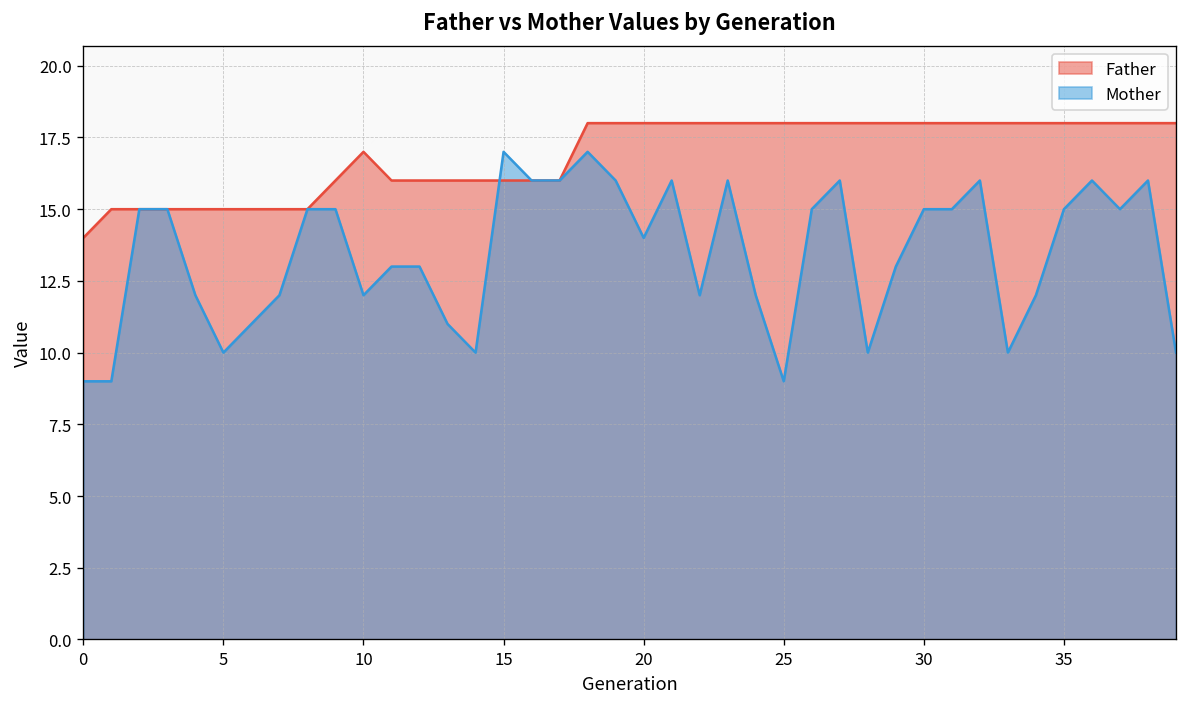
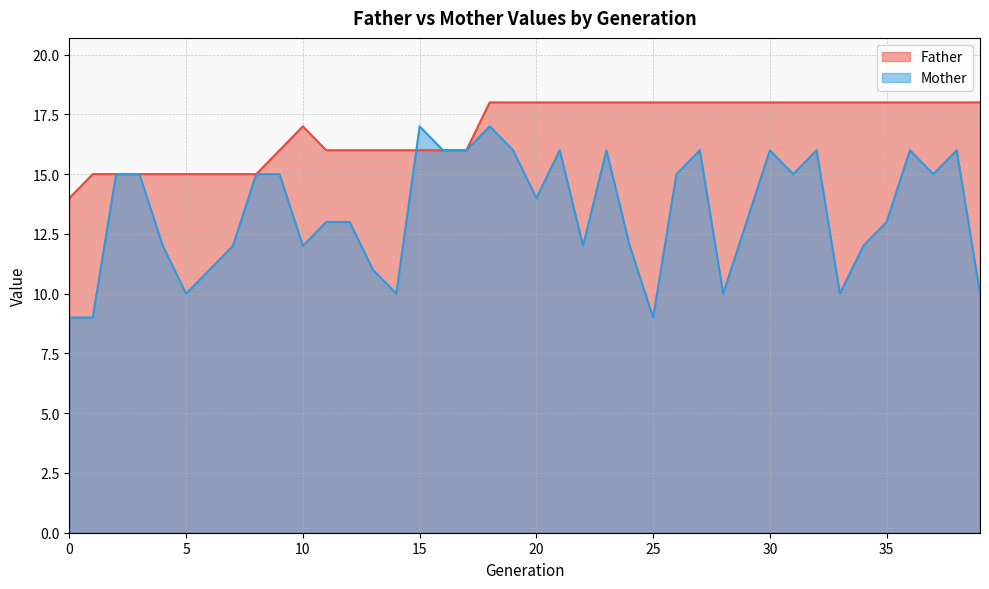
  {
    "Father": {
      "0": 14,
      "5": 15,
      "10": 17,
      "15": 16,
      "20": 18,
      "25": 18,
      "30": 18,
      "35": 18
    },
    "Mother": {
      "0": 9,
      "5": 10,
      "10": 12,
      "15": 17,
      "20": 14,
      "25": 9,
-     "30": 15,
-     "35": 15
+     "30": 16,
+     "35": 13
    }
  }
